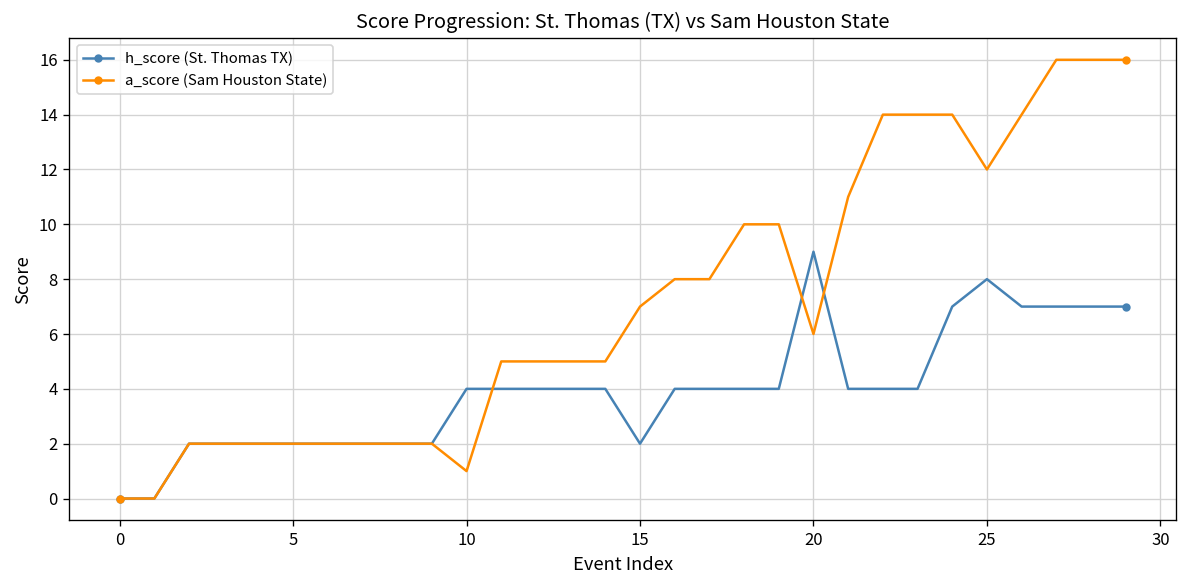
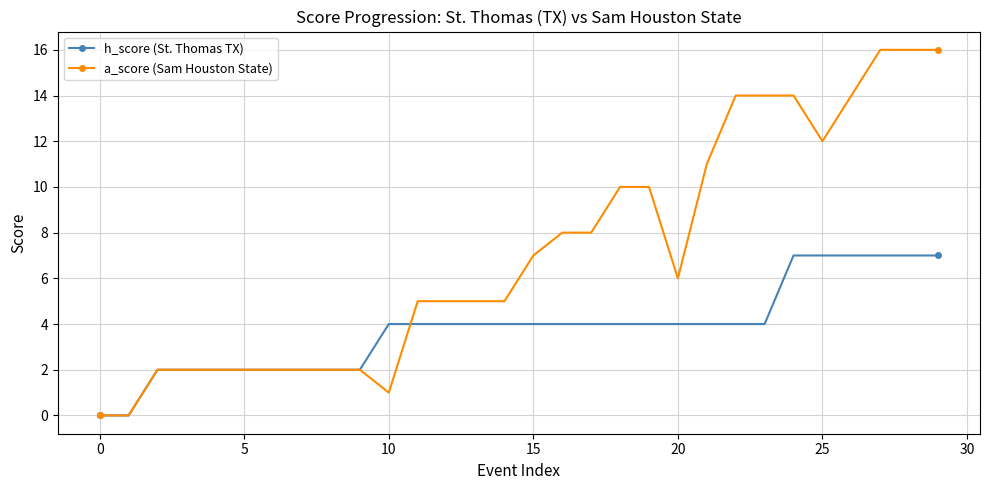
  {
    "h_score (St. Thomas TX)": {
      "10": 4,
-     "15": 2,
-     "20": 9,
-     "25": 8
+     "15": 4,
+     "20": 4,
+     "25": 7
    },
    "a_score (Sam Houston State)": {
      "10": 1,
      "15": 7,
      "20": 6,
      "25": 12
    }
  }
